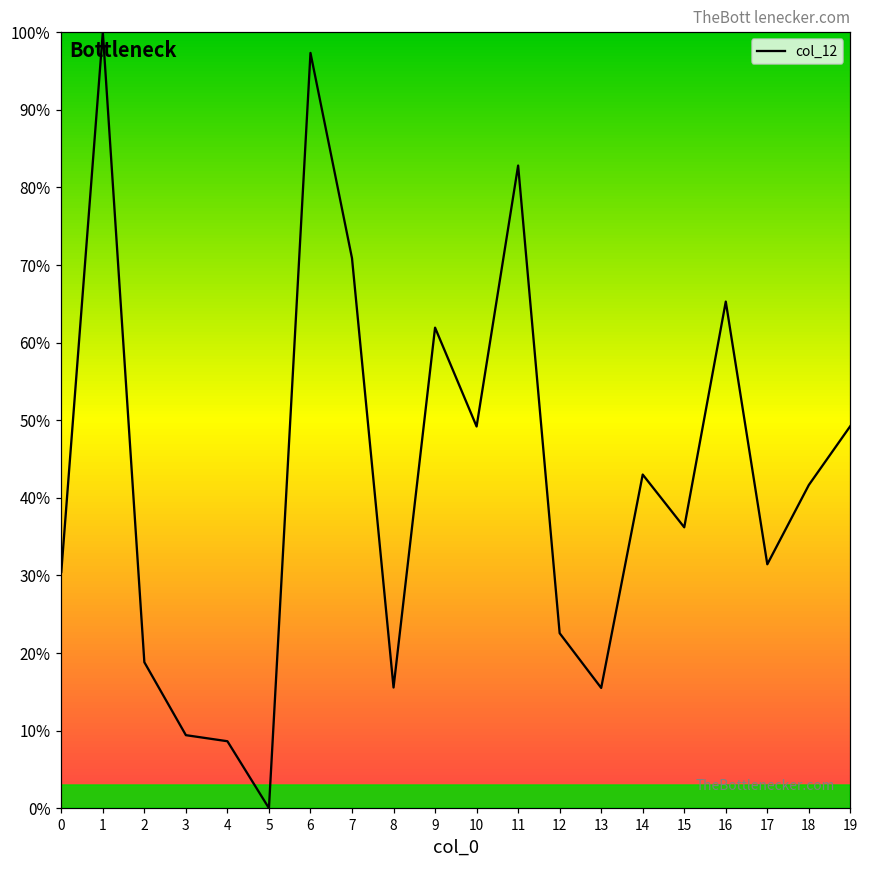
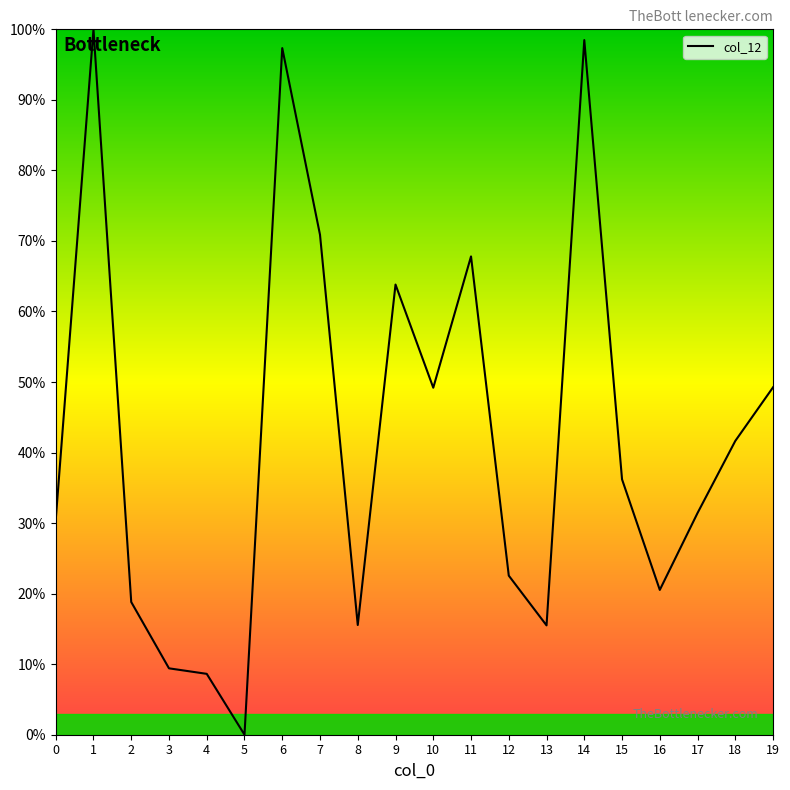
  {
    "0": "30%",
    "1": "100%",
    "2": "19%",
    "3": "9%",
    "4": "9%",
    "6": "97%",
    "7": "71%",
    "8": "16%",
-   "9": "62%",
+   "9": "64%",
    "10": "49%",
-   "11": "83%",
+   "11": "68%",
    "12": "23%",
    "13": "15%",
-   "14": "43%",
+   "14": "98%",
    "15": "36%",
-   "16": "65%",
+   "16": "21%",
    "17": "31%",
    "18": "42%",
    "19": "49%"
  }
